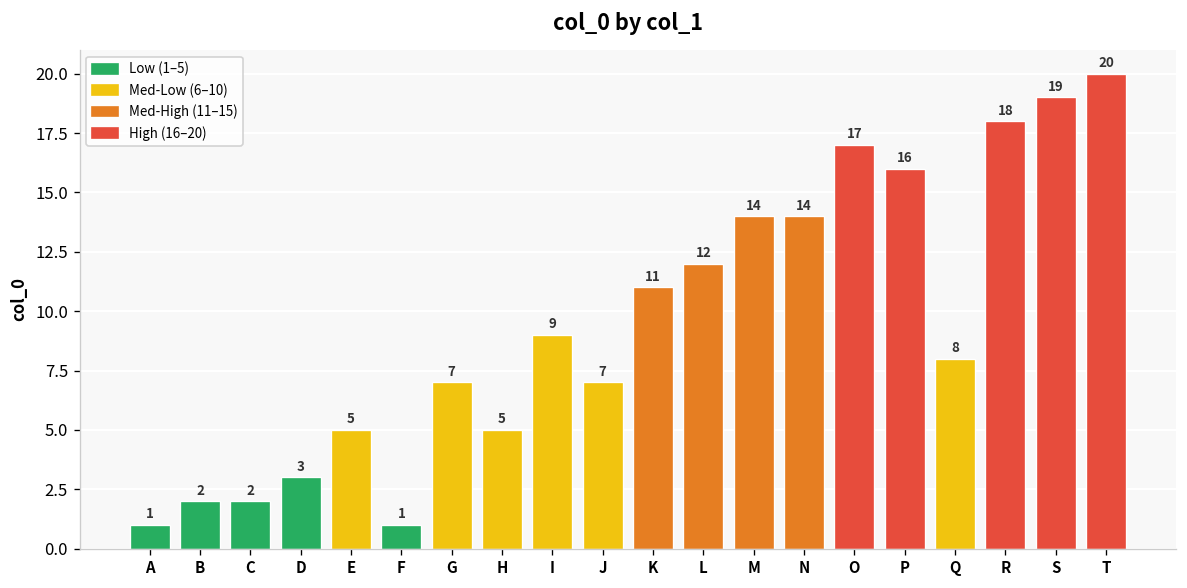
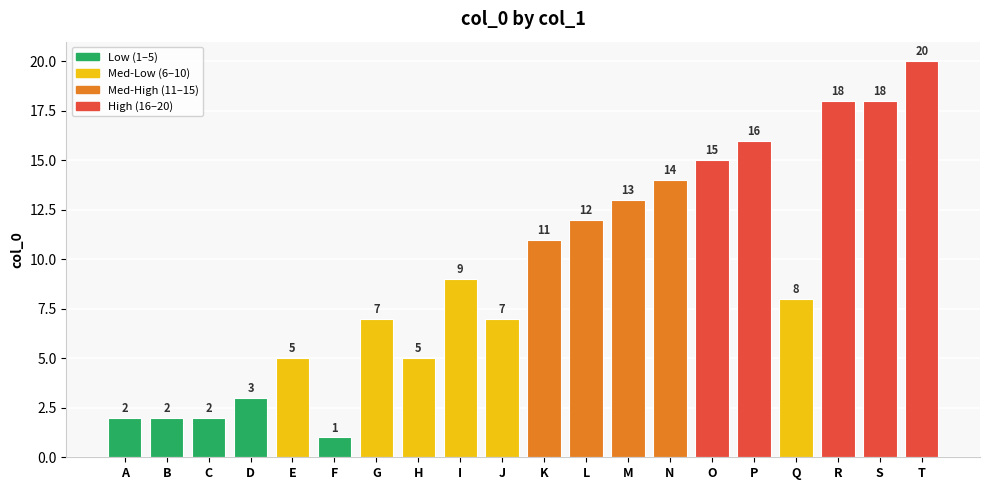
  {
-   "A": 1,
+   "A": 2,
    "B": 2,
    "C": 2,
    "D": 3,
    "E": 5,
    "F": 1,
    "G": 7,
    "H": 5,
    "I": 9,
    "J": 7,
    "K": 11,
    "L": 12,
-   "M": 14,
+   "M": 13,
    "N": 14,
-   "O": 17,
+   "O": 15,
    "P": 16,
    "Q": 8,
    "R": 18,
-   "S": 19,
+   "S": 18,
    "T": 20
  }
